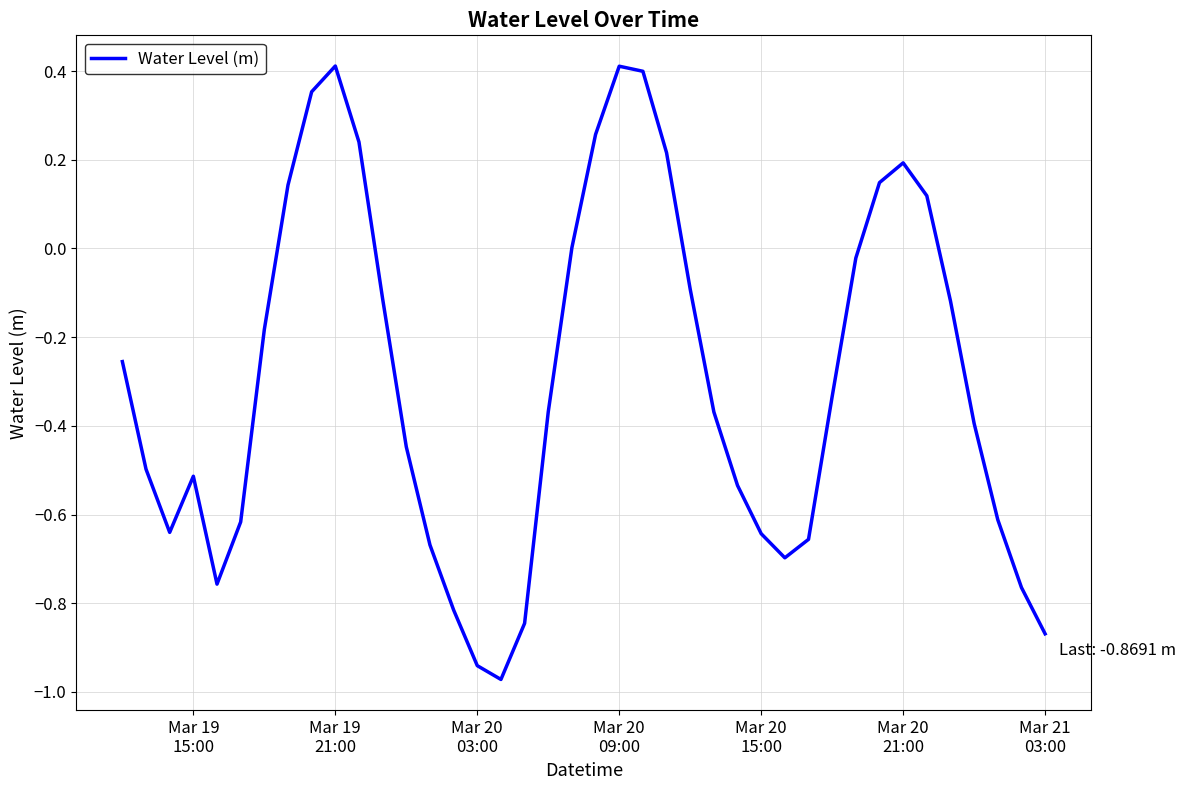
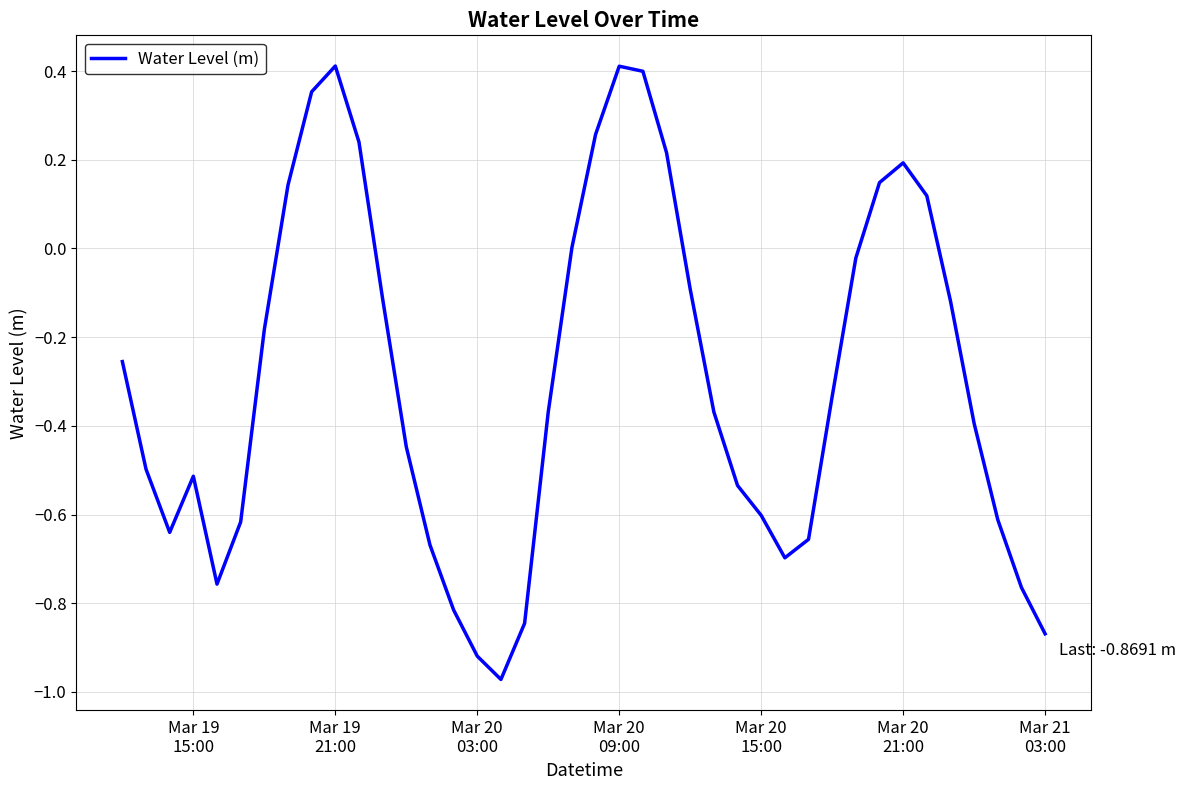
  {
    "Mar 19 15:00": -0.51,
    "Mar 19 21:00": 0.41,
-   "Mar 20 03:00": -0.94,
+   "Mar 20 03:00": -0.92,
    "Mar 20 09:00": 0.41,
-   "Mar 20 15:00": -0.64,
+   "Mar 20 15:00": -0.60,
    "Mar 20 21:00": 0.19
  }
